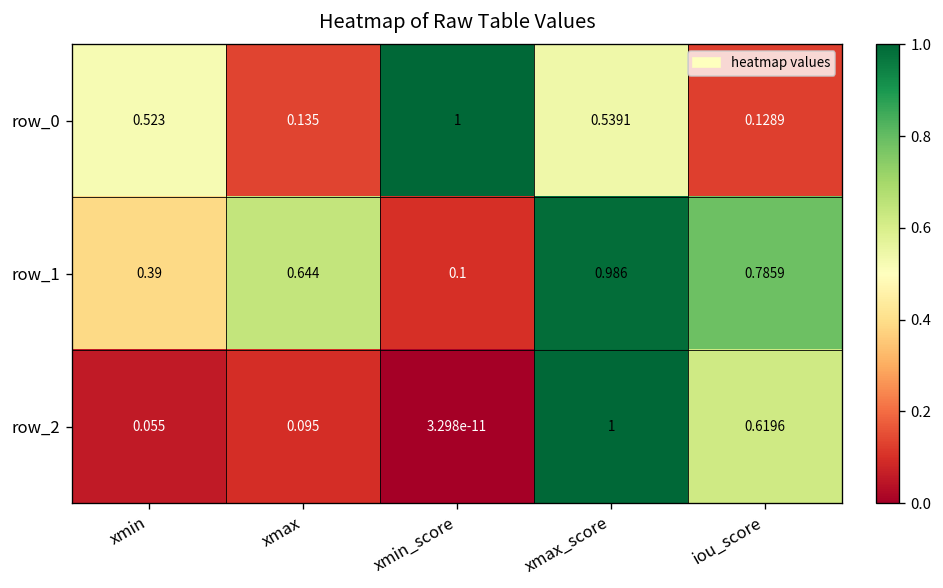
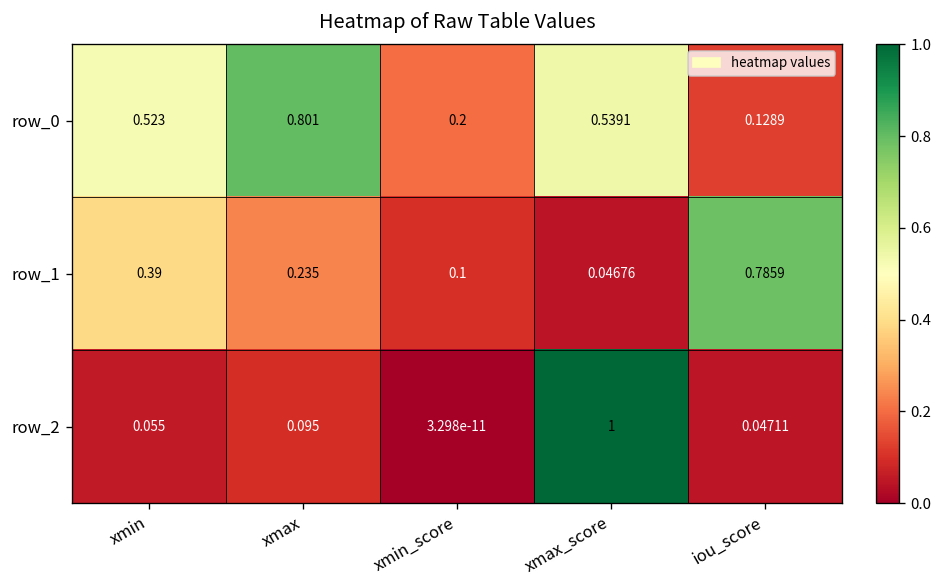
  {
    "row_0": {
      "xmin": "0.523",
-     "xmax": "0.135",
-     "xmin_score": "1",
+     "xmax": "0.801",
+     "xmin_score": "0.2",
      "xmax_score": "0.5391",
      "iou_score": "0.1289"
    },
    "row_1": {
      "xmin": "0.39",
-     "xmax": "0.644",
+     "xmax": "0.235",
      "xmin_score": "0.1",
-     "xmax_score": "0.986",
+     "xmax_score": "0.04676",
      "iou_score": "0.7859"
    },
    "row_2": {
      "xmin": "0.055",
      "xmax": "0.095",
      "xmin_score": "3.298e-11",
      "xmax_score": "1",
-     "iou_score": "0.6196"
+     "iou_score": "0.04711"
    }
  }
